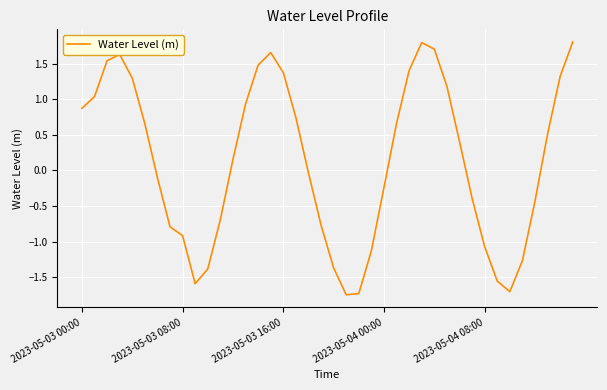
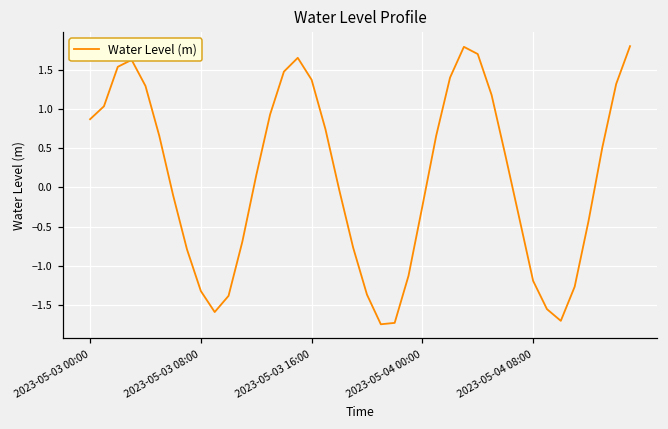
  {
    "2023-05-03 00:00": 0.9,
-   "2023-05-03 08:00": -0.9,
+   "2023-05-03 08:00": -1.3,
    "2023-05-03 16:00": 1.4,
    "2023-05-04 00:00": -0.2,
-   "2023-05-04 08:00": -1.1
+   "2023-05-04 08:00": -1.2
  }
